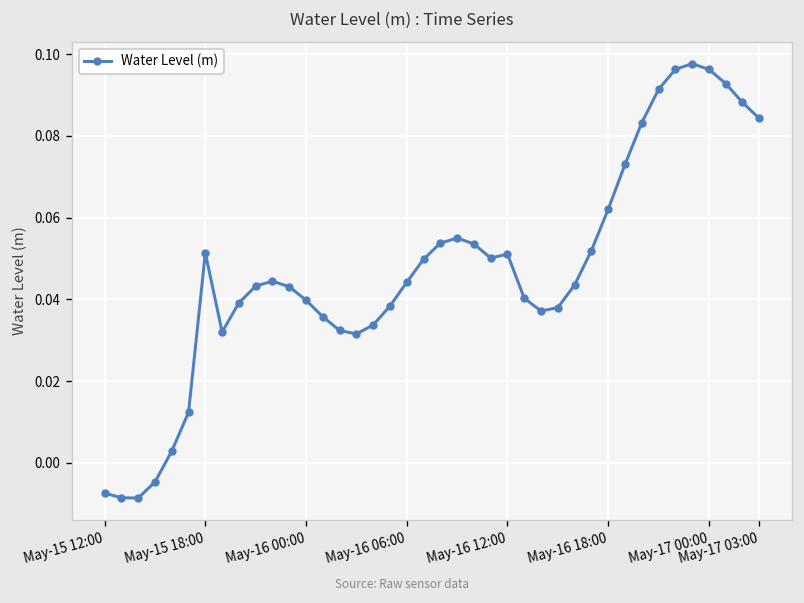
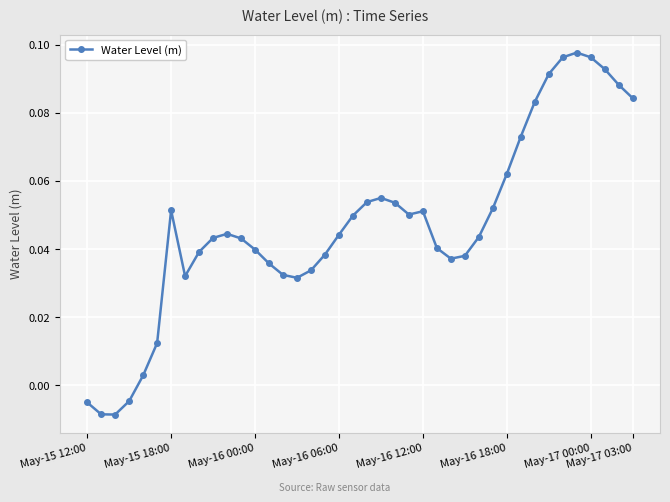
  {
-   "May-15 12:00": -0.007,
+   "May-15 12:00": -0.005,
    "May-15 18:00": 0.051,
    "May-16 00:00": 0.040,
    "May-16 06:00": 0.044,
    "May-16 12:00": 0.051,
    "May-16 18:00": 0.062,
    "May-17 00:00": 0.096,
    "May-17 03:00": 0.084
  }
